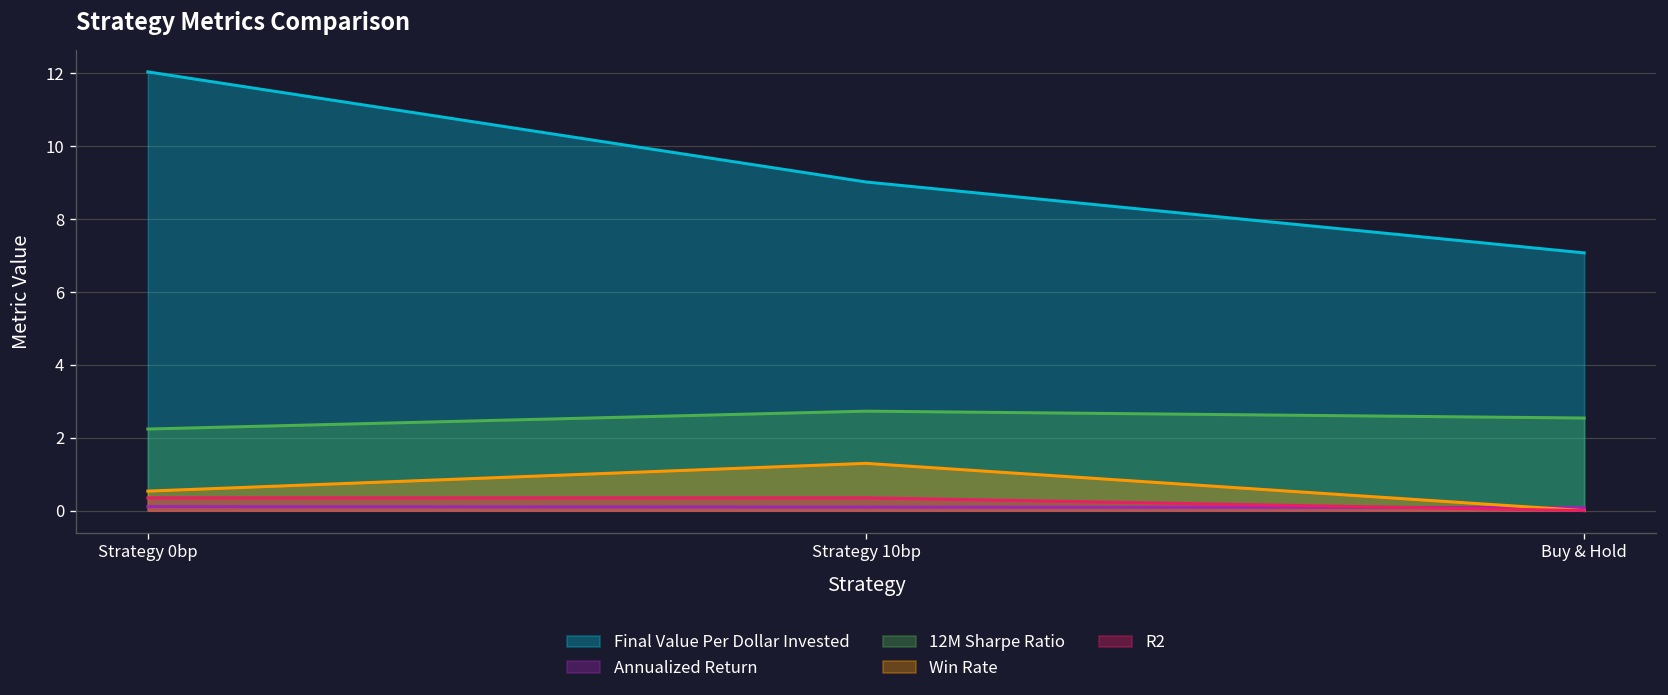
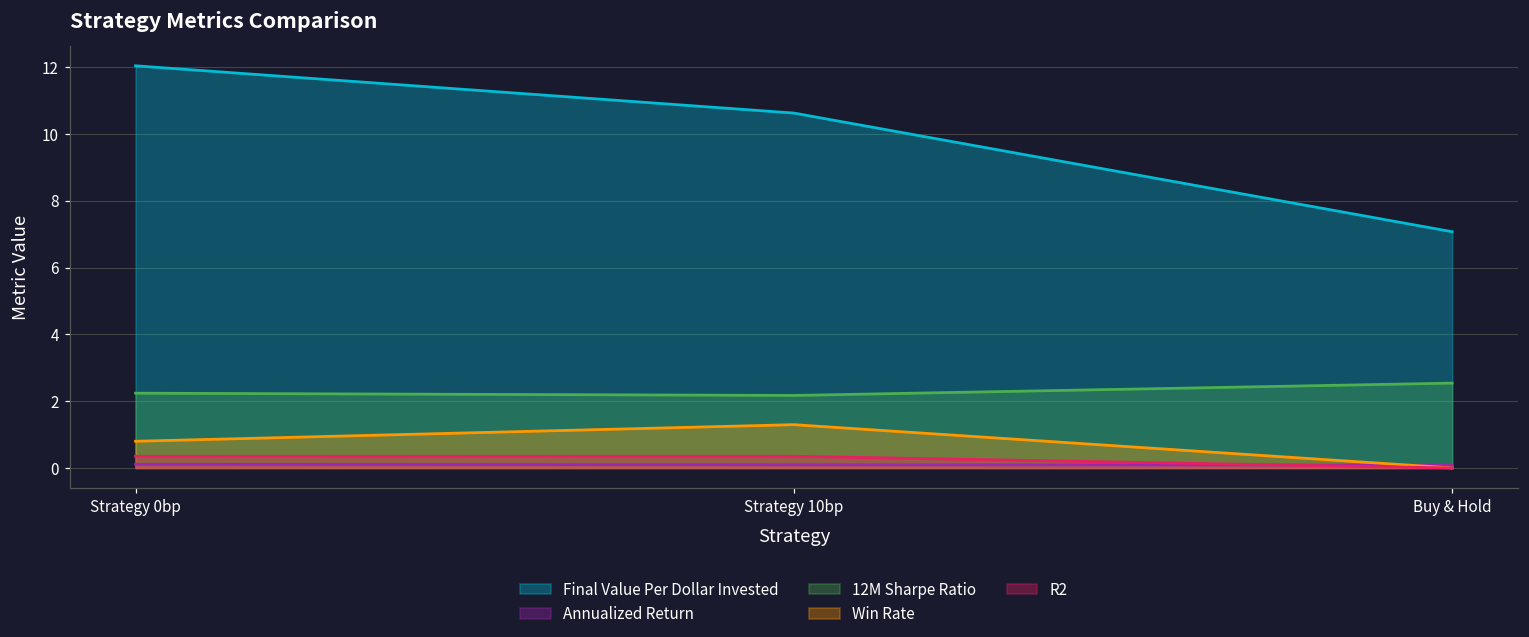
  {
    "Final Value Per Dollar Invested": {
      "Strategy 0bp": 12.0,
-     "Strategy 10bp": 9.0,
+     "Strategy 10bp": 10.6,
      "Buy & Hold": 7.1
    },
    "12M Sharpe Ratio": {
      "Strategy 0bp": 2.2,
-     "Strategy 10bp": 2.7,
+     "Strategy 10bp": 2.2,
      "Buy & Hold": 2.5
    },
    "Win Rate": {
-     "Strategy 0bp": 0.5,
+     "Strategy 0bp": 0.8,
      "Strategy 10bp": 1.3
    }
  }
